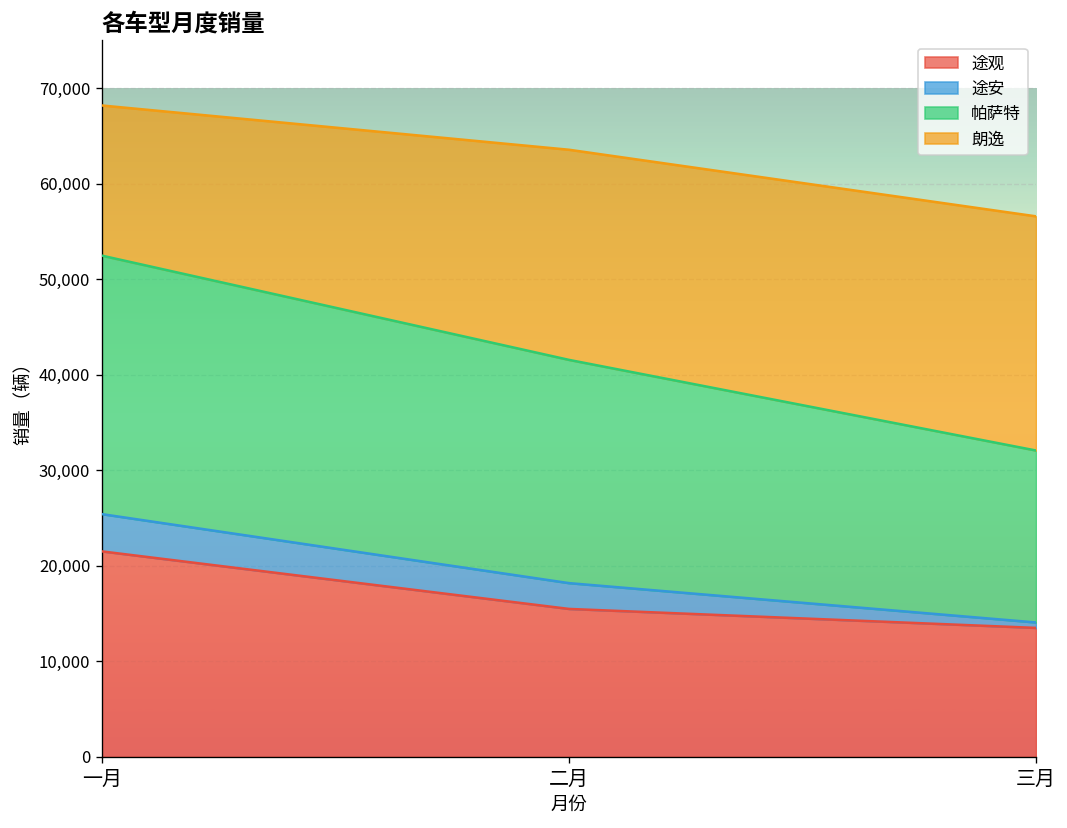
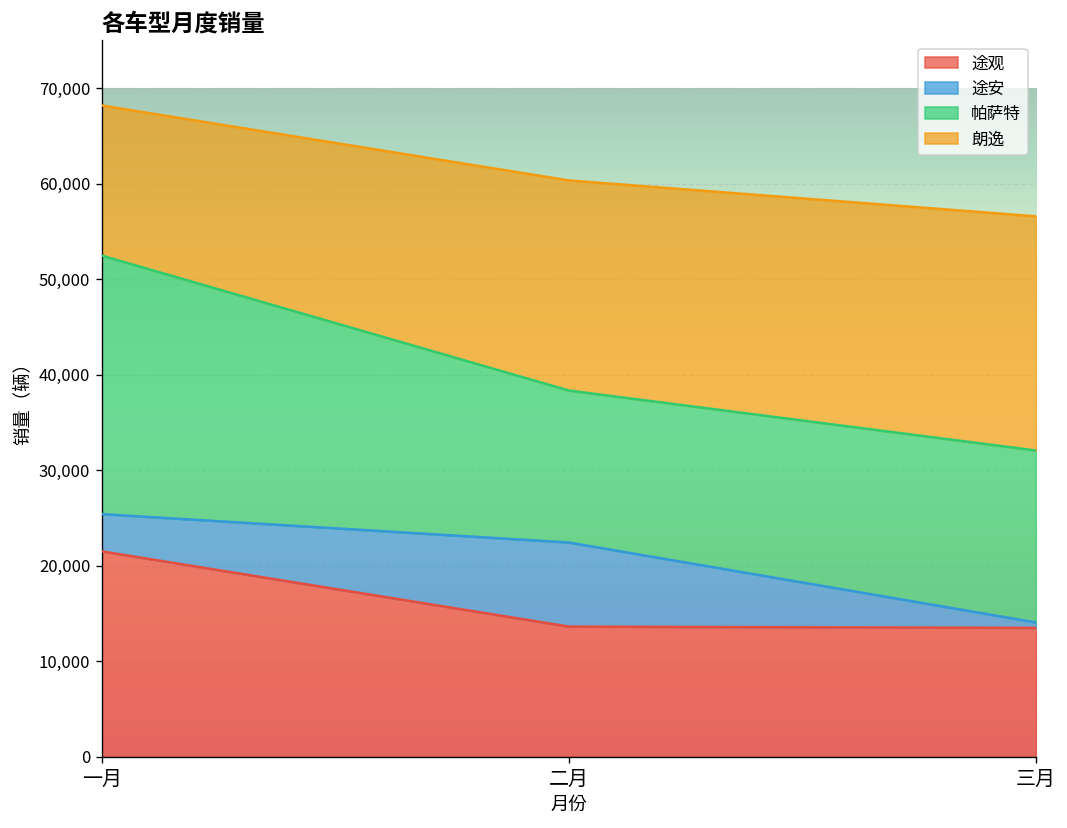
  {
    "途观": {
      "一月": "22,000",
-     "二月": "15,000",
+     "二月": "14,000",
      "三月": "14,000"
    },
    "途安": {
      "一月": "4,000",
-     "二月": "3,000",
+     "二月": "9,000",
      "三月": "1,000"
    },
    "帕萨特": {
      "一月": "27,000",
-     "二月": "23,000",
+     "二月": "16,000",
      "三月": "18,000"
    },
    "朗逸": {
      "一月": "16,000",
      "二月": "22,000",
      "三月": "25,000"
    }
  }
